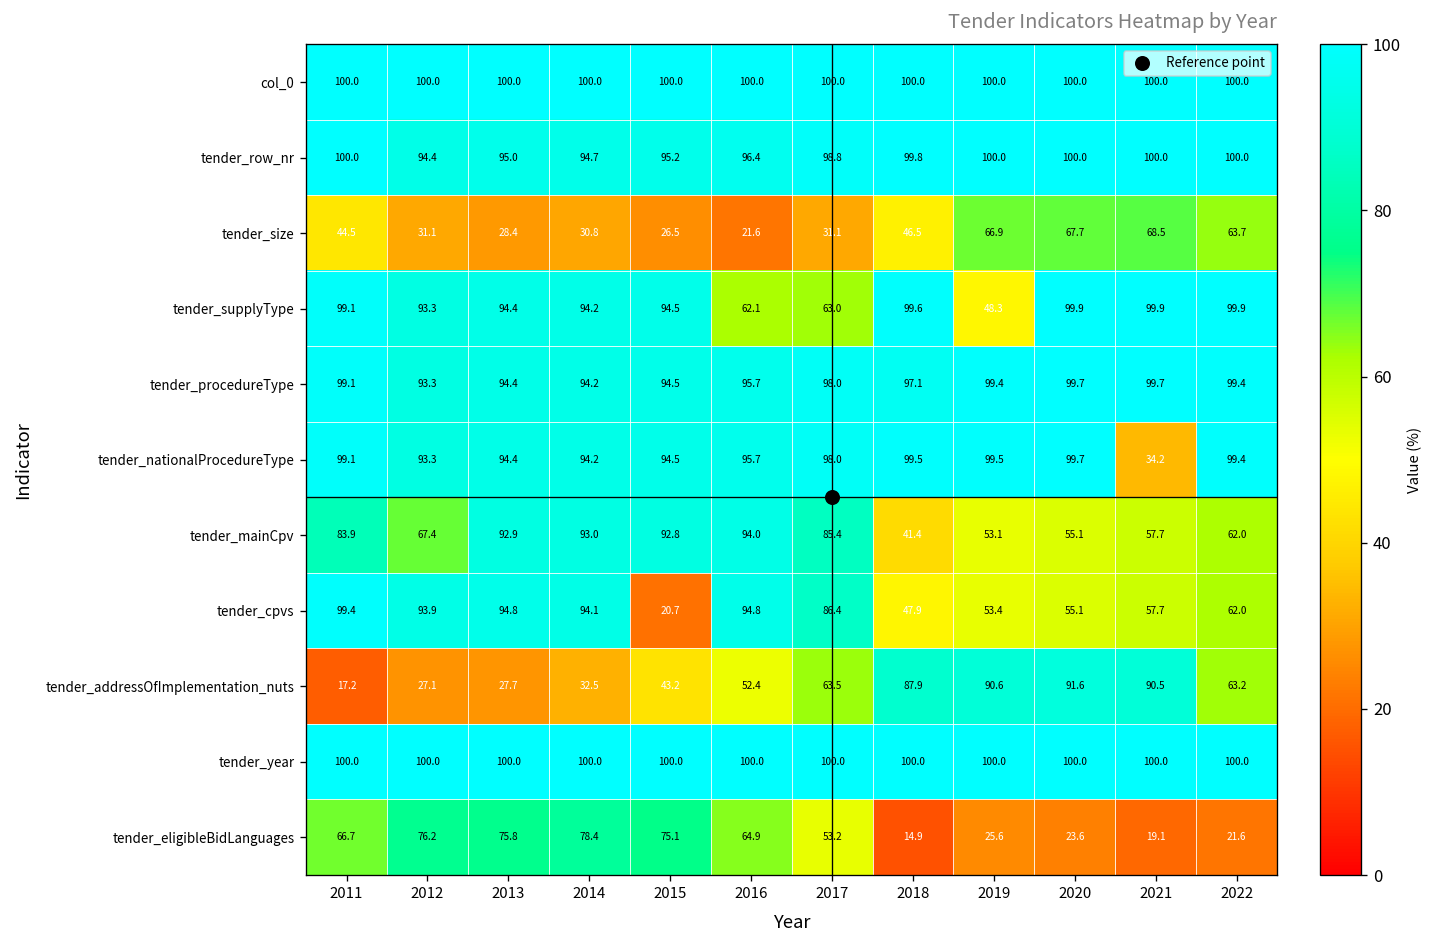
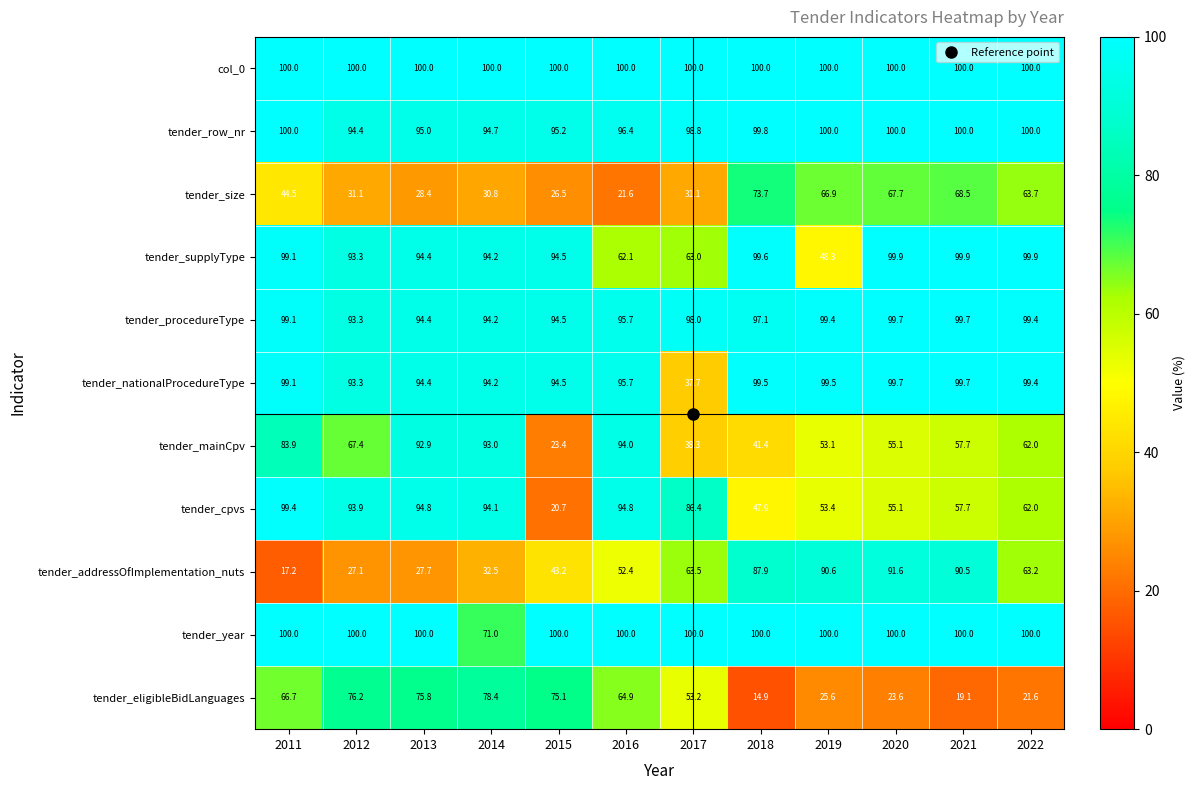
  {
    "col_0": {
      "2011": 100.0,
      "2012": 100.0,
      "2013": 100.0,
      "2014": 100.0,
      "2015": 100.0,
      "2016": 100.0,
      "2017": 100.0,
      "2018": 100.0,
      "2019": 100.0,
      "2020": 100.0,
      "2021": 100.0,
      "2022": 100.0
    },
    "tender_row_nr": {
      "2011": 100.0,
      "2012": 94.4,
      "2013": 95.0,
      "2014": 94.7,
      "2015": 95.2,
      "2016": 96.4,
      "2017": 98.8,
      "2018": 99.8,
      "2019": 100.0,
      "2020": 100.0,
      "2021": 100.0,
      "2022": 100.0
    },
    "tender_size": {
      "2011": 44.5,
      "2012": 31.1,
      "2013": 28.4,
      "2014": 30.8,
      "2015": 26.5,
      "2016": 21.6,
      "2017": 31.1,
-     "2018": 46.5,
+     "2018": 73.7,
      "2019": 66.9,
      "2020": 67.7,
      "2021": 68.5,
      "2022": 63.7
    },
    "tender_supplyType": {
      "2011": 99.1,
      "2012": 93.3,
      "2013": 94.4,
      "2014": 94.2,
      "2015": 94.5,
      "2016": 62.1,
      "2017": 63.0,
      "2018": 99.6,
      "2019": 48.3,
      "2020": 99.9,
      "2021": 99.9,
      "2022": 99.9
    },
    "tender_procedureType": {
      "2011": 99.1,
      "2012": 93.3,
      "2013": 94.4,
      "2014": 94.2,
      "2015": 94.5,
      "2016": 95.7,
      "2017": 98.0,
      "2018": 97.1,
      "2019": 99.4,
      "2020": 99.7,
      "2021": 99.7,
      "2022": 99.4
    },
    "tender_nationalProcedureType": {
      "2011": 99.1,
      "2012": 93.3,
      "2013": 94.4,
      "2014": 94.2,
      "2015": 94.5,
      "2016": 95.7,
-     "2017": 98.0,
+     "2017": 37.7,
      "2018": 99.5,
      "2019": 99.5,
      "2020": 99.7,
-     "2021": 34.2,
+     "2021": 99.7,
      "2022": 99.4
    },
    "tender_mainCpv": {
      "2011": 83.9,
      "2012": 67.4,
      "2013": 92.9,
      "2014": 93.0,
-     "2015": 92.8,
+     "2015": 23.4,
      "2016": 94.0,
-     "2017": 85.4,
+     "2017": 38.3,
      "2018": 41.4,
      "2019": 53.1,
      "2020": 55.1,
      "2021": 57.7,
      "2022": 62.0
    },
    "tender_cpvs": {
      "2011": 99.4,
      "2012": 93.9,
      "2013": 94.8,
      "2014": 94.1,
      "2015": 20.7,
      "2016": 94.8,
      "2017": 86.4,
      "2018": 47.9,
      "2019": 53.4,
      "2020": 55.1,
      "2021": 57.7,
      "2022": 62.0
    },
    "tender_addressOfImplementation_nuts": {
      "2011": 17.2,
      "2012": 27.1,
      "2013": 27.7,
      "2014": 32.5,
      "2015": 43.2,
      "2016": 52.4,
      "2017": 63.5,
      "2018": 87.9,
      "2019": 90.6,
      "2020": 91.6,
      "2021": 90.5,
      "2022": 63.2
    },
    "tender_year": {
      "2011": 100.0,
      "2012": 100.0,
      "2013": 100.0,
-     "2014": 100.0,
+     "2014": 71.0,
      "2015": 100.0,
      "2016": 100.0,
      "2017": 100.0,
      "2018": 100.0,
      "2019": 100.0,
      "2020": 100.0,
      "2021": 100.0,
      "2022": 100.0
    },
    "tender_eligibleBidLanguages": {
      "2011": 66.7,
      "2012": 76.2,
      "2013": 75.8,
      "2014": 78.4,
      "2015": 75.1,
      "2016": 64.9,
      "2017": 53.2,
      "2018": 14.9,
      "2019": 25.6,
      "2020": 23.6,
      "2021": 19.1,
      "2022": 21.6
    }
  }
